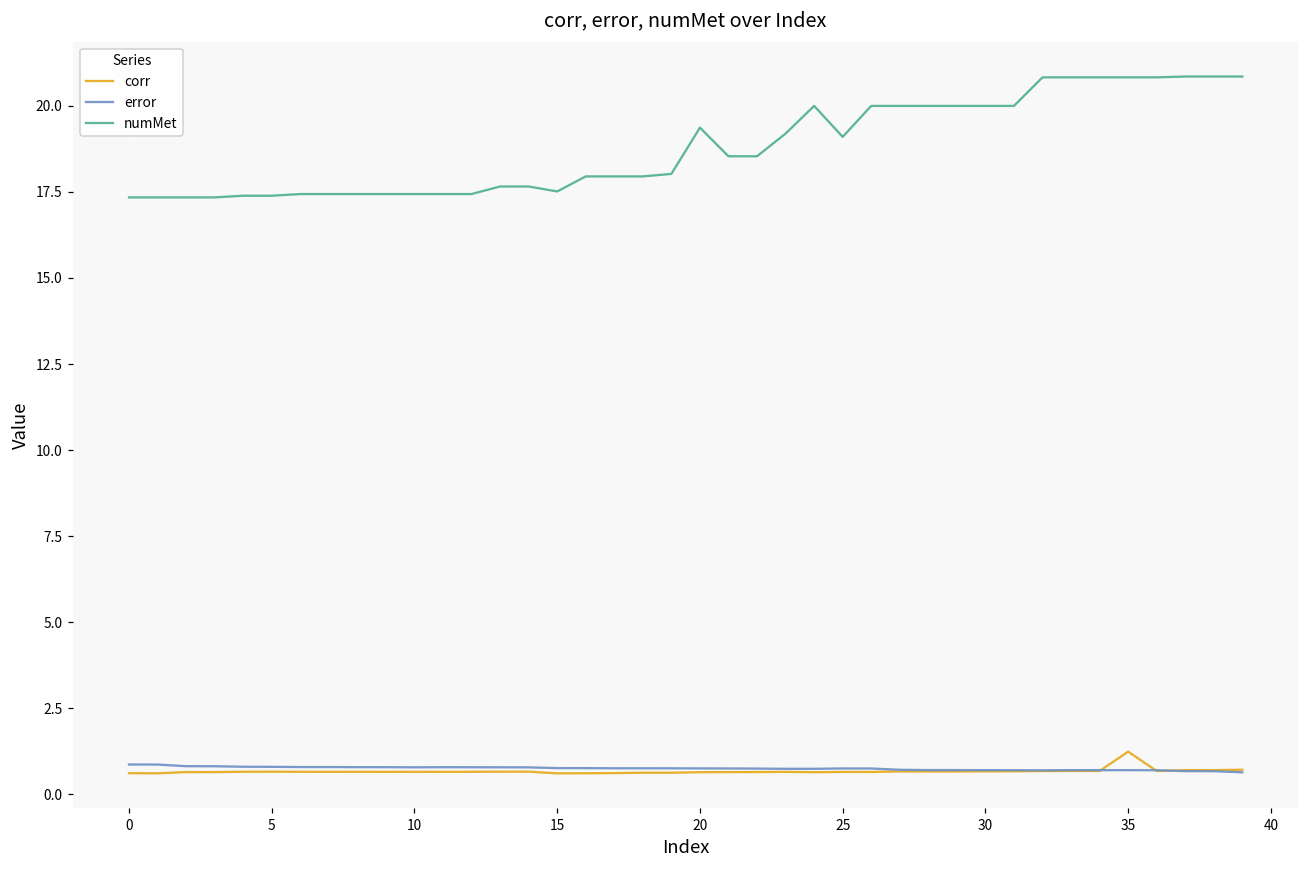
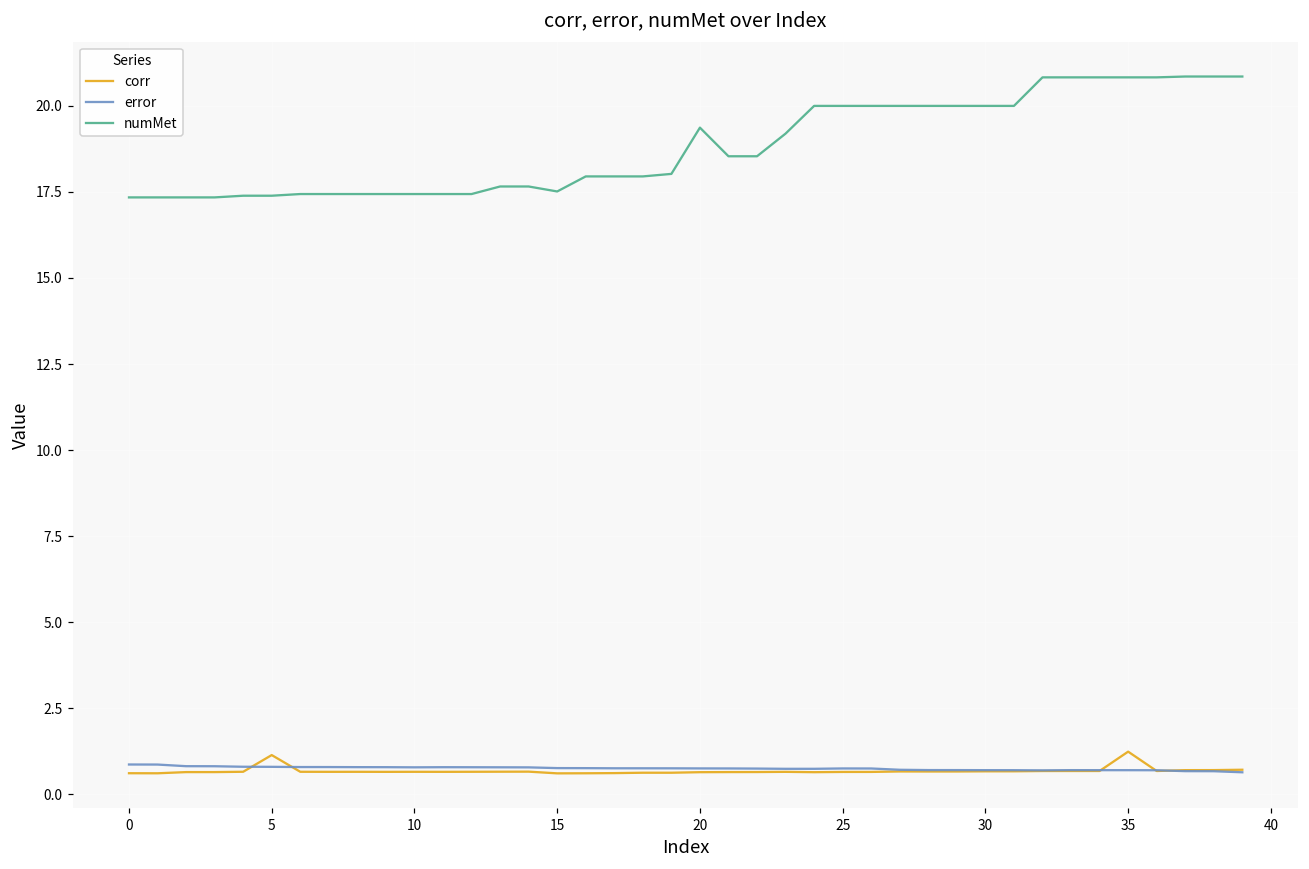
  {
    "corr": {
      "0": 0.6,
-     "5": 0.7,
+     "5": 1.1,
      "10": 0.7,
      "15": 0.6,
      "20": 0.6,
      "25": 0.6,
      "35": 1.2
    },
    "error": {
      "0": 0.9,
      "5": 0.8,
      "10": 0.8,
      "15": 0.8,
      "20": 0.8,
      "25": 0.7,
      "35": 0.7
    },
    "numMet": {
      "0": 17.3,
      "5": 17.4,
      "10": 17.4,
      "15": 17.5,
      "20": 19.4,
-     "25": 19.1,
+     "25": 20.0,
      "30": 20.0,
      "35": 20.8
    }
  }
